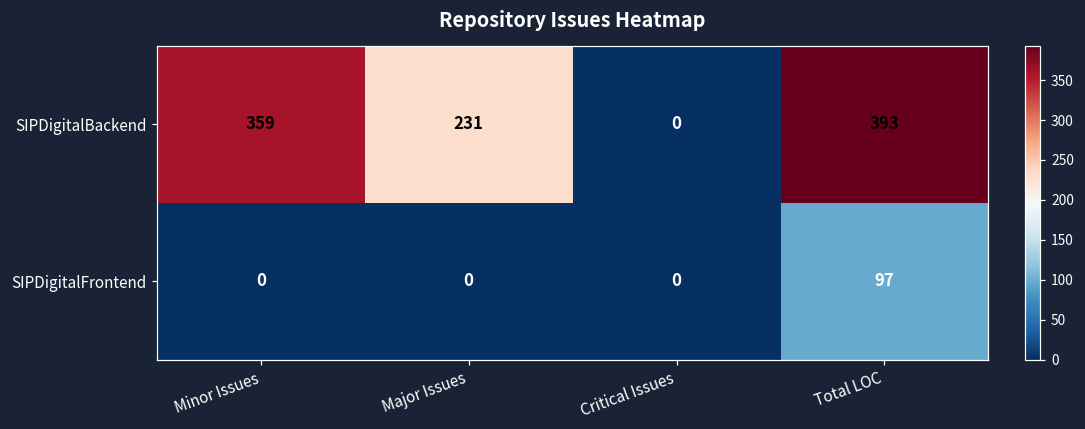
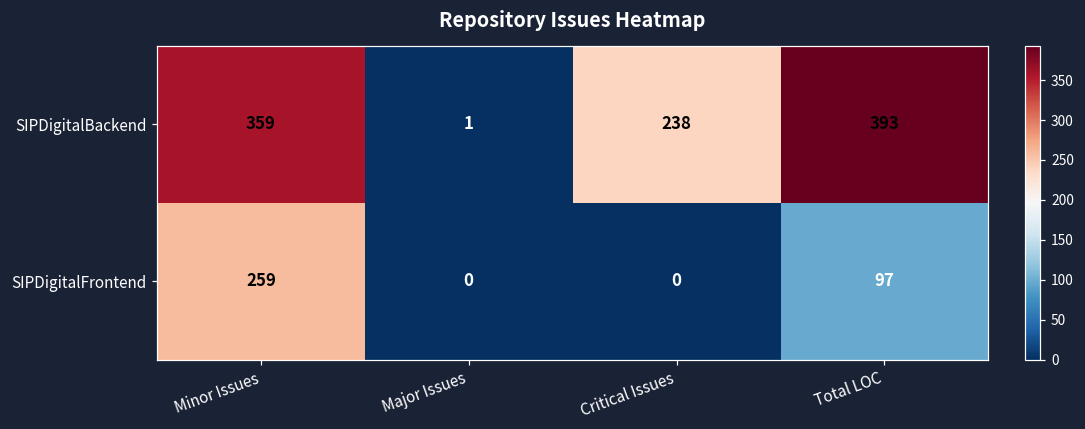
  {
    "SIPDigitalBackend": {
      "Minor Issues": 359,
-     "Major Issues": 231,
-     "Critical Issues": 0,
+     "Major Issues": 1,
+     "Critical Issues": 238,
      "Total LOC": 393
    },
    "SIPDigitalFrontend": {
-     "Minor Issues": 0,
+     "Minor Issues": 259,
      "Major Issues": 0,
      "Critical Issues": 0,
      "Total LOC": 97
    }
  }
